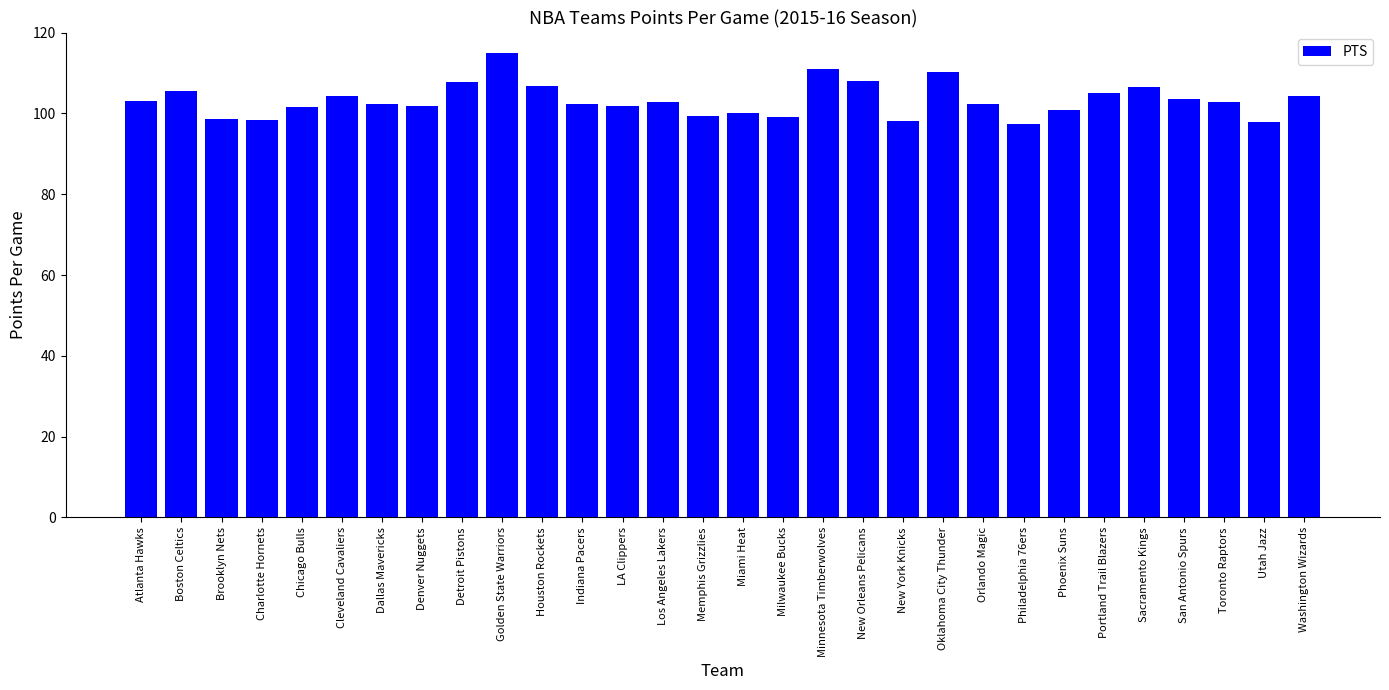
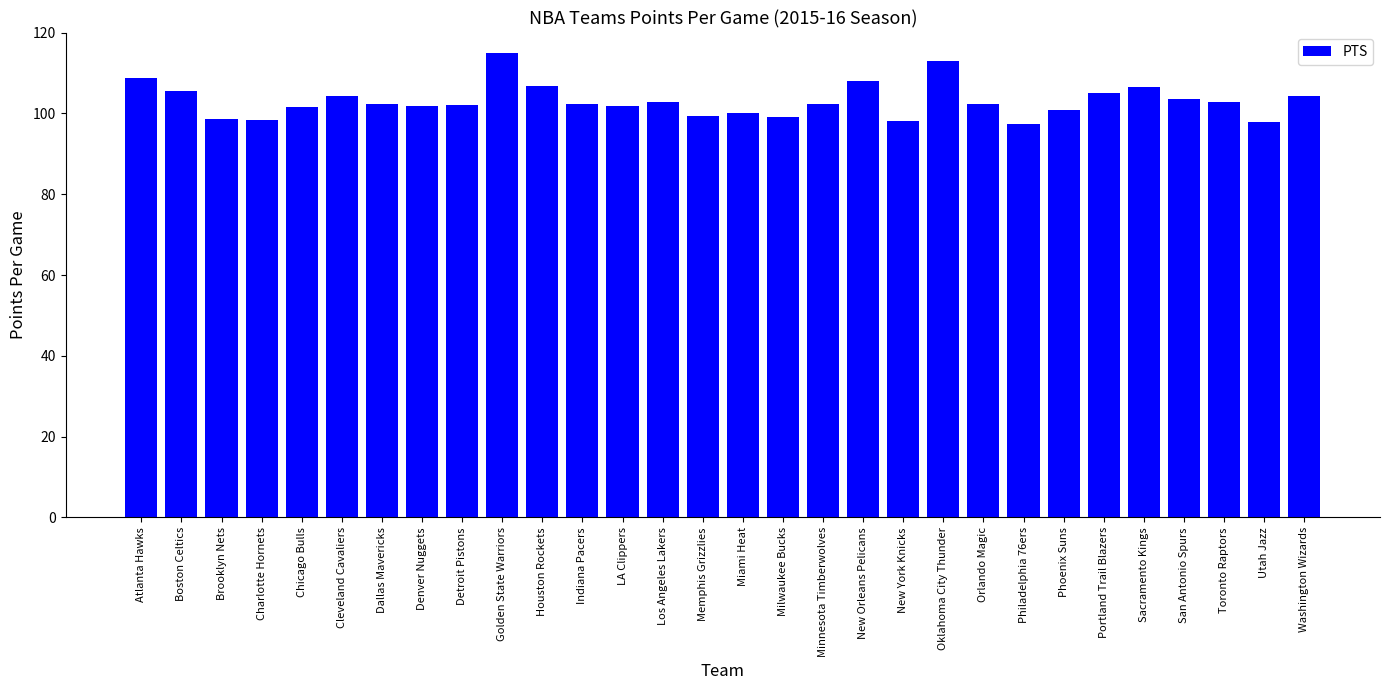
  {
-   "Atlanta Hawks": 103,
+   "Atlanta Hawks": 109,
    "Boston Celtics": 106,
    "Brooklyn Nets": 99,
    "Charlotte Hornets": 98,
    "Chicago Bulls": 102,
    "Cleveland Cavaliers": 104,
    "Dallas Mavericks": 102,
    "Denver Nuggets": 102,
-   "Detroit Pistons": 108,
+   "Detroit Pistons": 102,
    "Golden State Warriors": 115,
    "Houston Rockets": 107,
    "Indiana Pacers": 102,
    "LA Clippers": 102,
    "Los Angeles Lakers": 103,
    "Memphis Grizzlies": 99,
    "Miami Heat": 100,
    "Milwaukee Bucks": 99,
-   "Minnesota Timberwolves": 111,
+   "Minnesota Timberwolves": 102,
    "New Orleans Pelicans": 108,
    "New York Knicks": 98,
-   "Oklahoma City Thunder": 110,
+   "Oklahoma City Thunder": 113,
    "Orlando Magic": 102,
    "Philadelphia 76ers": 97,
    "Phoenix Suns": 101,
    "Portland Trail Blazers": 105,
    "Sacramento Kings": 107,
    "San Antonio Spurs": 104,
    "Toronto Raptors": 103,
    "Utah Jazz": 98,
    "Washington Wizards": 104
  }
